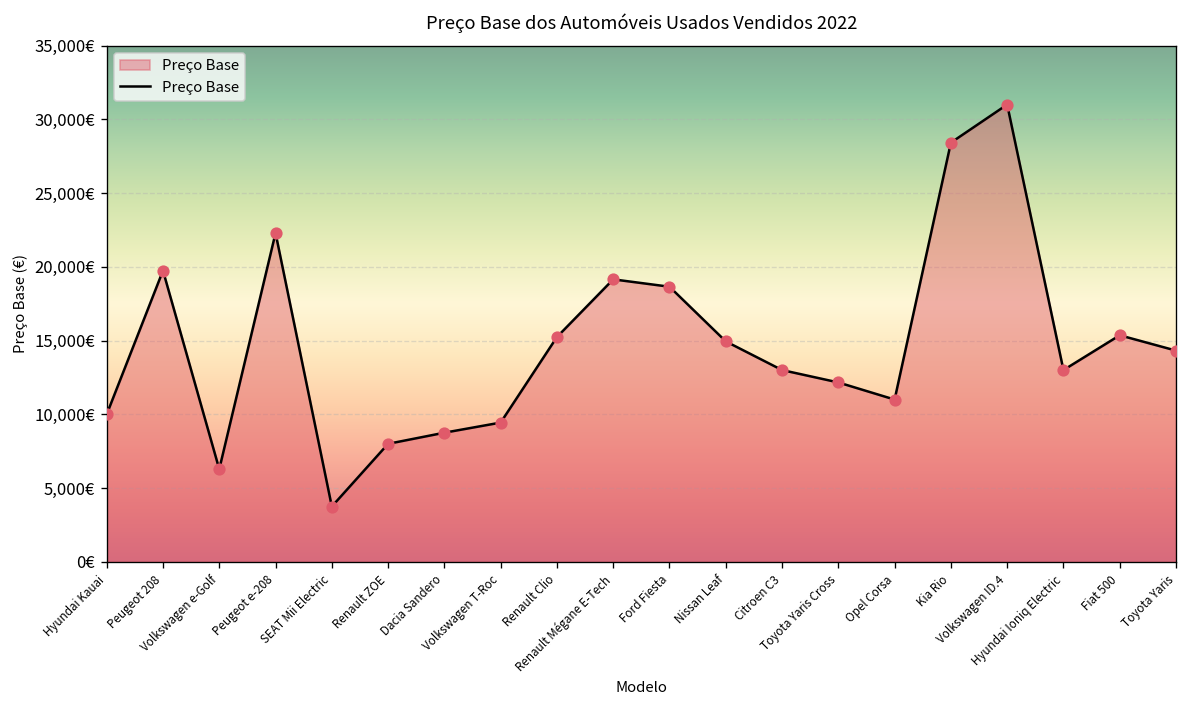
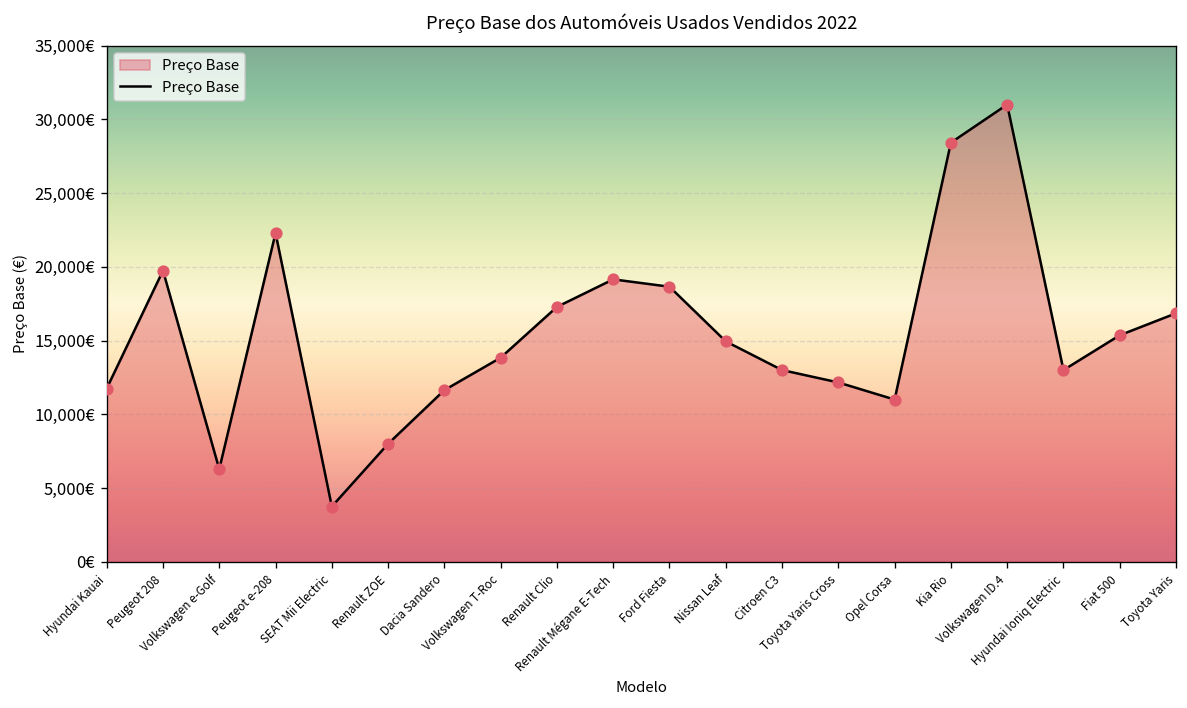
  {
-   "Hyundai Kauai": "10,000€",
+   "Hyundai Kauai": "11,800€",
    "Peugeot 208": "19,700€",
    "Volkswagen e-Golf": "6,300€",
    "Peugeot e-208": "22,300€",
    "SEAT Mii Electric": "3,800€",
    "Renault ZOE": "8,000€",
-   "Dacia Sandero": "8,800€",
-   "Volkswagen T-Roc": "9,400€",
-   "Renault Clio": "15,200€",
+   "Dacia Sandero": "11,600€",
+   "Volkswagen T-Roc": "13,800€",
+   "Renault Clio": "17,300€",
    "Renault Mégane E-Tech": "19,200€",
    "Ford Fiesta": "18,700€",
    "Nissan Leaf": "14,900€",
    "Citroen C3": "13,000€",
    "Toyota Yaris Cross": "12,200€",
    "Opel Corsa": "11,000€",
    "Kia Rio": "28,400€",
    "Volkswagen ID.4": "31,000€",
    "Hyundai Ioniq Electric": "13,000€",
    "Fiat 500": "15,400€",
-   "Toyota Yaris": "14,300€"
+   "Toyota Yaris": "16,900€"
  }
